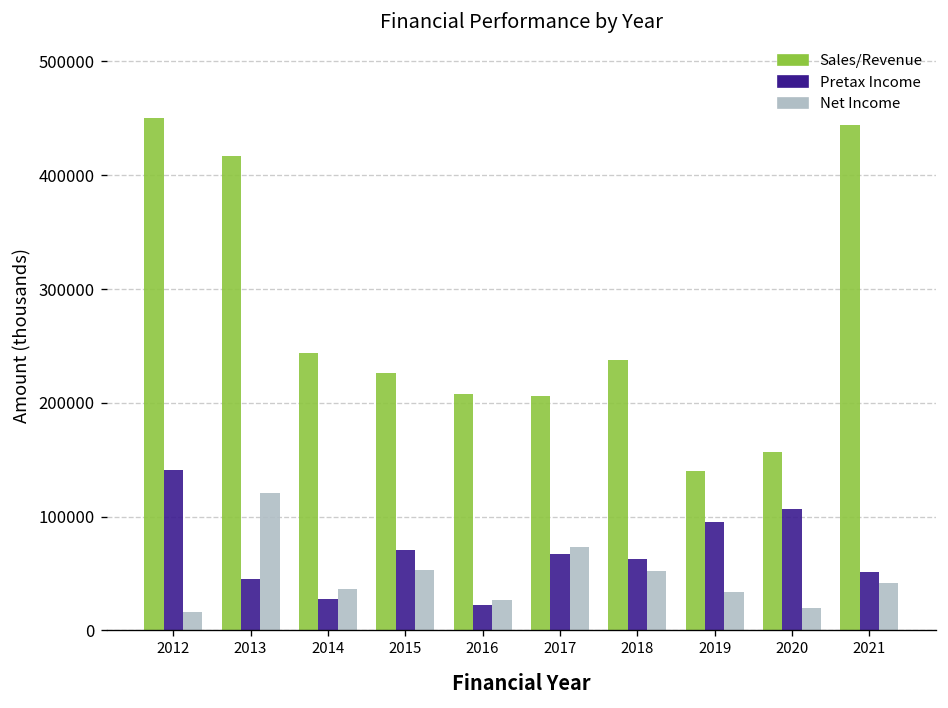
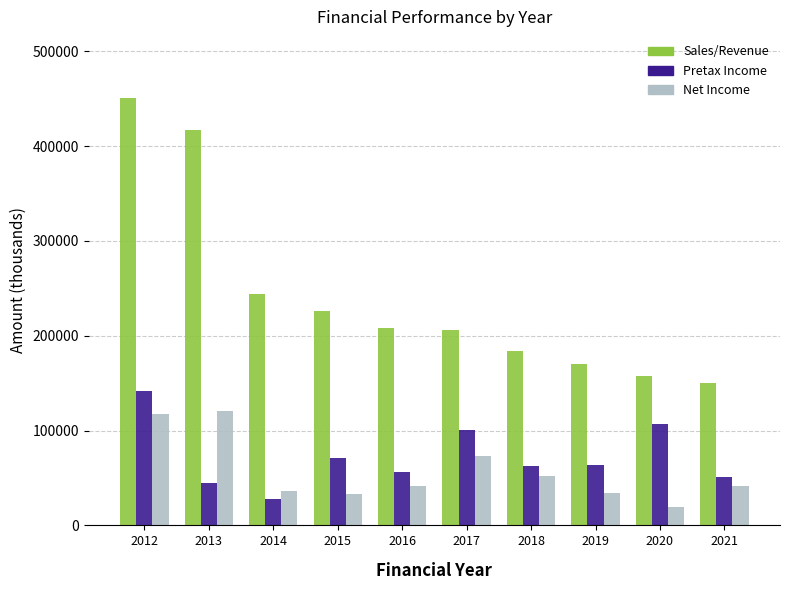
  {
    "Sales/Revenue": {
      "2012": 450000,
      "2013": 420000,
      "2014": 240000,
      "2015": 230000,
      "2016": 210000,
      "2017": 210000,
-     "2018": 240000,
-     "2019": 140000,
+     "2018": 180000,
+     "2019": 170000,
      "2020": 160000,
-     "2021": 440000
+     "2021": 150000
    },
    "Pretax Income": {
      "2012": 140000,
      "2013": 50000,
      "2014": 30000,
      "2015": 70000,
-     "2016": 20000,
-     "2017": 70000,
+     "2016": 60000,
+     "2017": 100000,
      "2018": 60000,
-     "2019": 100000,
+     "2019": 60000,
      "2020": 110000,
      "2021": 50000
    },
    "Net Income": {
-     "2012": 20000,
+     "2012": 120000,
      "2013": 120000,
      "2014": 40000,
-     "2015": 50000,
-     "2016": 30000,
+     "2015": 30000,
+     "2016": 40000,
      "2017": 70000,
      "2018": 50000,
      "2019": 30000,
      "2020": 20000,
      "2021": 40000
    }
  }
